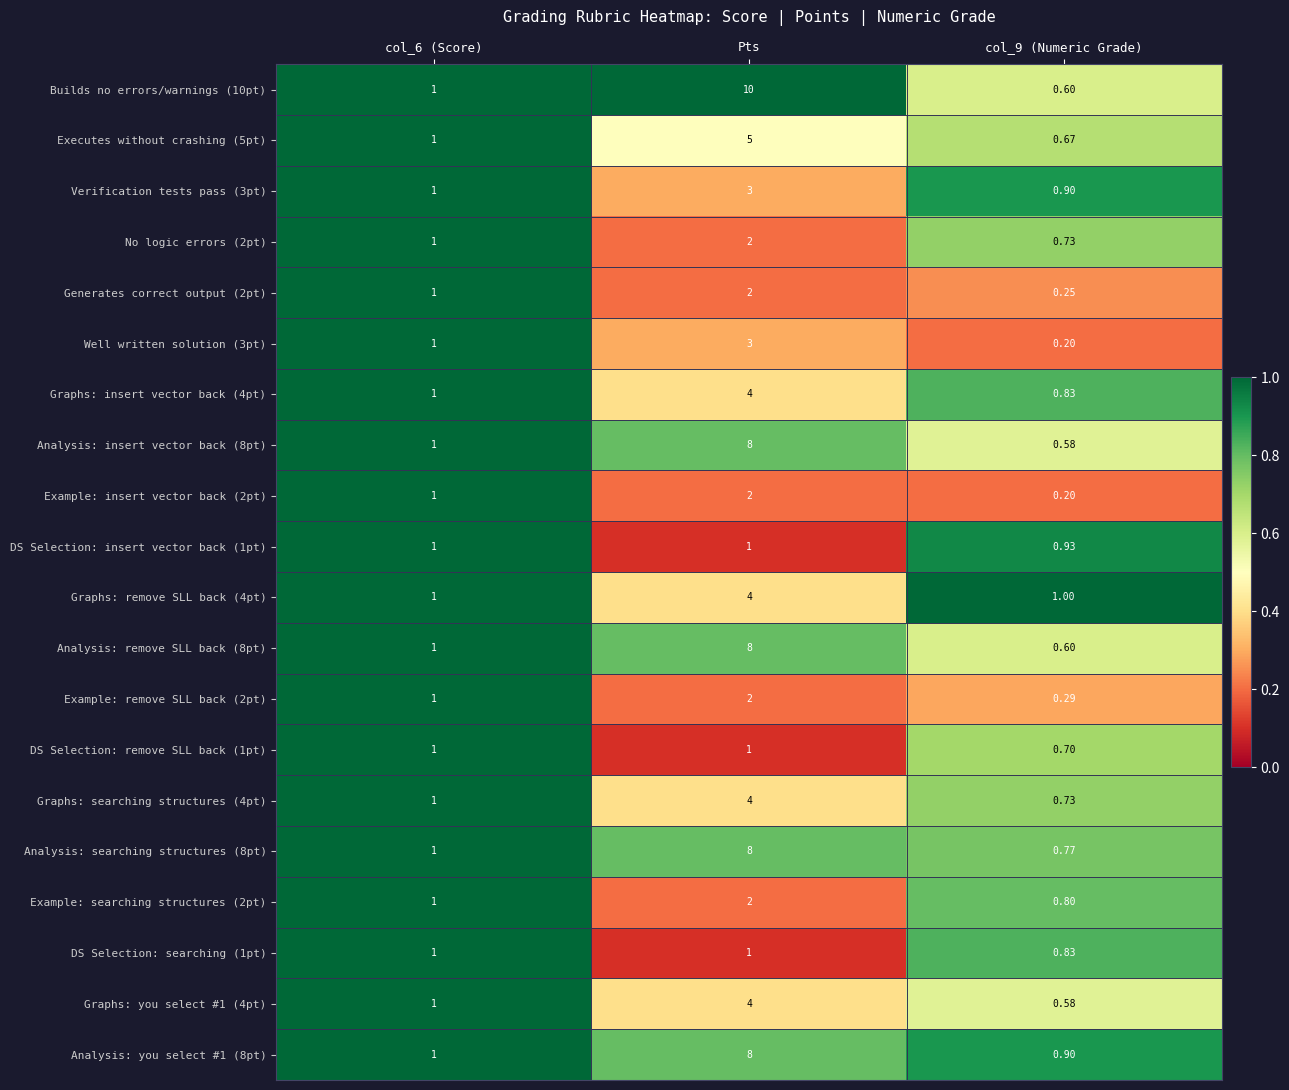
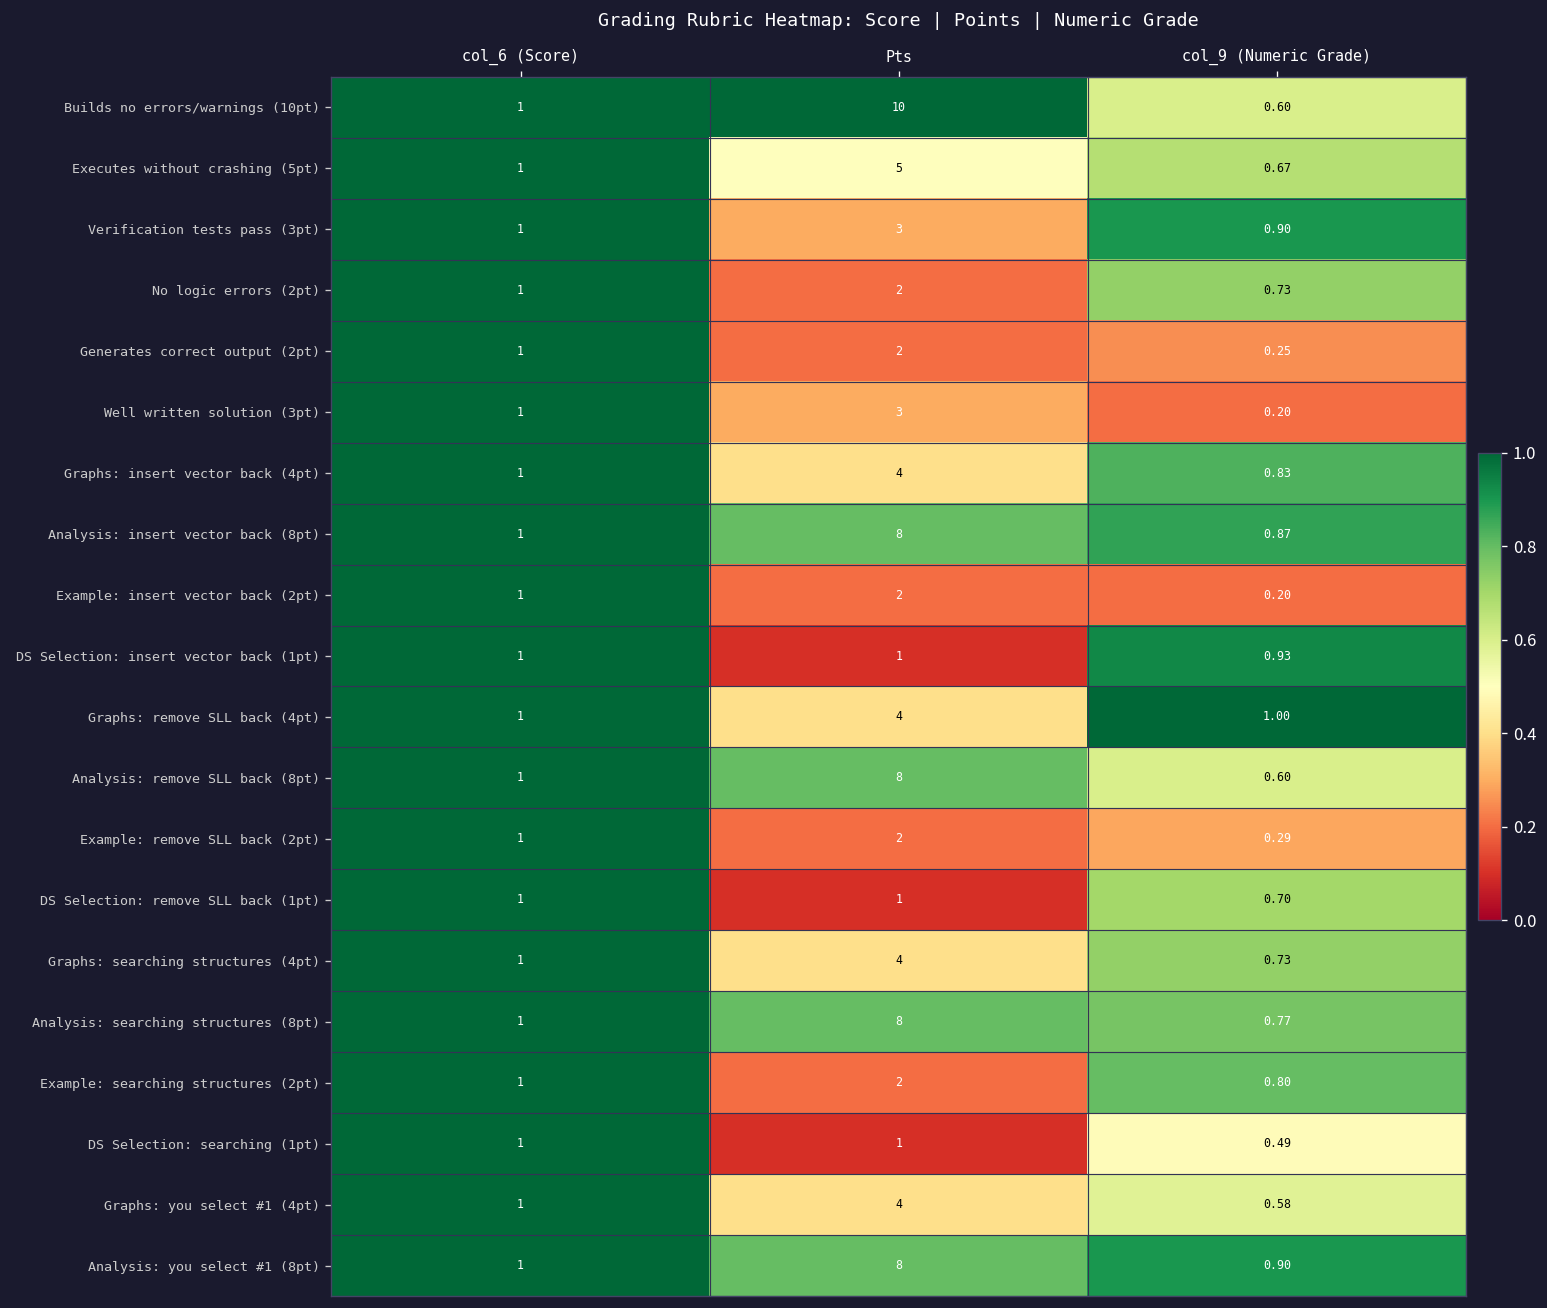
  {
    "Builds no errors/warnings (10pt)": {
      "col_6 (Score)": 1,
      "Pts": 10,
      "col_9 (Numeric Grade)": 0.60
    },
    "Executes without crashing (5pt)": {
      "col_6 (Score)": 1,
      "Pts": 5,
      "col_9 (Numeric Grade)": 0.67
    },
    "Verification tests pass (3pt)": {
      "col_6 (Score)": 1,
      "Pts": 3,
      "col_9 (Numeric Grade)": 0.90
    },
    "No logic errors (2pt)": {
      "col_6 (Score)": 1,
      "Pts": 2,
      "col_9 (Numeric Grade)": 0.73
    },
    "Generates correct output (2pt)": {
      "col_6 (Score)": 1,
      "Pts": 2,
      "col_9 (Numeric Grade)": 0.25
    },
    "Well written solution (3pt)": {
      "col_6 (Score)": 1,
      "Pts": 3,
      "col_9 (Numeric Grade)": 0.20
    },
    "Graphs: insert vector back (4pt)": {
      "col_6 (Score)": 1,
      "Pts": 4,
      "col_9 (Numeric Grade)": 0.83
    },
    "Analysis: insert vector back (8pt)": {
      "col_6 (Score)": 1,
      "Pts": 8,
-     "col_9 (Numeric Grade)": 0.58
+     "col_9 (Numeric Grade)": 0.87
    },
    "Example: insert vector back (2pt)": {
      "col_6 (Score)": 1,
      "Pts": 2,
      "col_9 (Numeric Grade)": 0.20
    },
    "DS Selection: insert vector back (1pt)": {
      "col_6 (Score)": 1,
      "Pts": 1,
      "col_9 (Numeric Grade)": 0.93
    },
    "Graphs: remove SLL back (4pt)": {
      "col_6 (Score)": 1,
      "Pts": 4,
      "col_9 (Numeric Grade)": 1.00
    },
    "Analysis: remove SLL back (8pt)": {
      "col_6 (Score)": 1,
      "Pts": 8,
      "col_9 (Numeric Grade)": 0.60
    },
    "Example: remove SLL back (2pt)": {
      "col_6 (Score)": 1,
      "Pts": 2,
      "col_9 (Numeric Grade)": 0.29
    },
    "DS Selection: remove SLL back (1pt)": {
      "col_6 (Score)": 1,
      "Pts": 1,
      "col_9 (Numeric Grade)": 0.70
    },
    "Graphs: searching structures (4pt)": {
      "col_6 (Score)": 1,
      "Pts": 4,
      "col_9 (Numeric Grade)": 0.73
    },
    "Analysis: searching structures (8pt)": {
      "col_6 (Score)": 1,
      "Pts": 8,
      "col_9 (Numeric Grade)": 0.77
    },
    "Example: searching structures (2pt)": {
      "col_6 (Score)": 1,
      "Pts": 2,
      "col_9 (Numeric Grade)": 0.80
    },
    "DS Selection: searching (1pt)": {
      "col_6 (Score)": 1,
      "Pts": 1,
-     "col_9 (Numeric Grade)": 0.83
+     "col_9 (Numeric Grade)": 0.49
    },
    "Graphs: you select #1 (4pt)": {
      "col_6 (Score)": 1,
      "Pts": 4,
      "col_9 (Numeric Grade)": 0.58
    },
    "Analysis: you select #1 (8pt)": {
      "col_6 (Score)": 1,
      "Pts": 8,
      "col_9 (Numeric Grade)": 0.90
    }
  }
